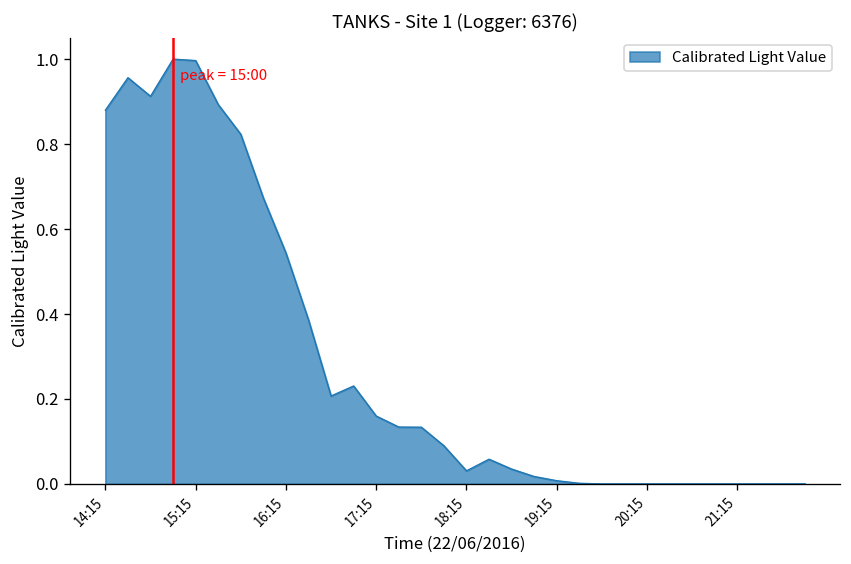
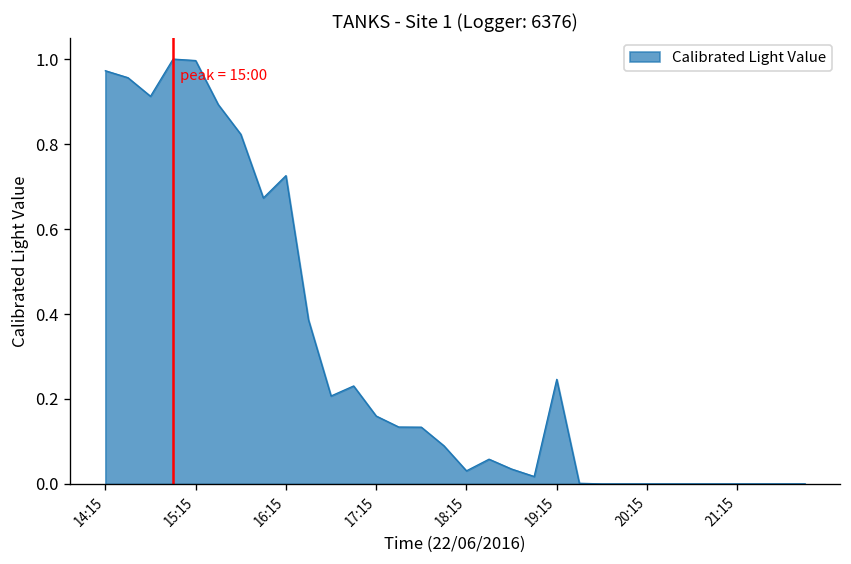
  {
-   "14:15": 0.88,
-   "16:15": 0.54,
+   "14:15": 0.97,
+   "16:15": 0.73,
    "17:15": 0.16,
    "18:15": 0.03,
-   "19:15": 0.01,
+   "19:15": 0.25,
    "20:15": 0.00,
    "21:15": 0.00
  }
